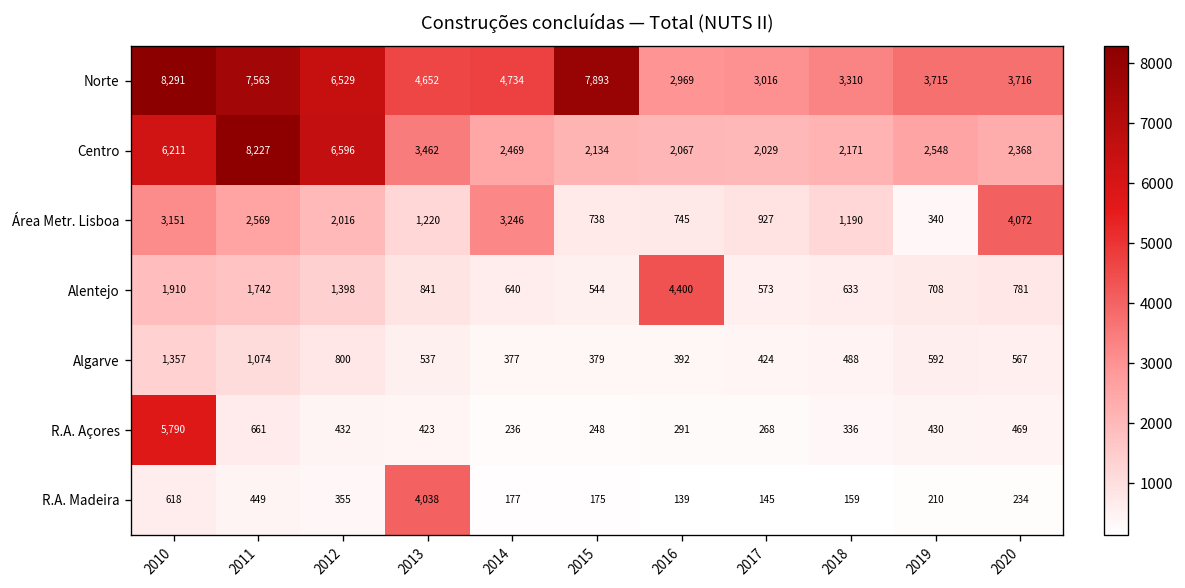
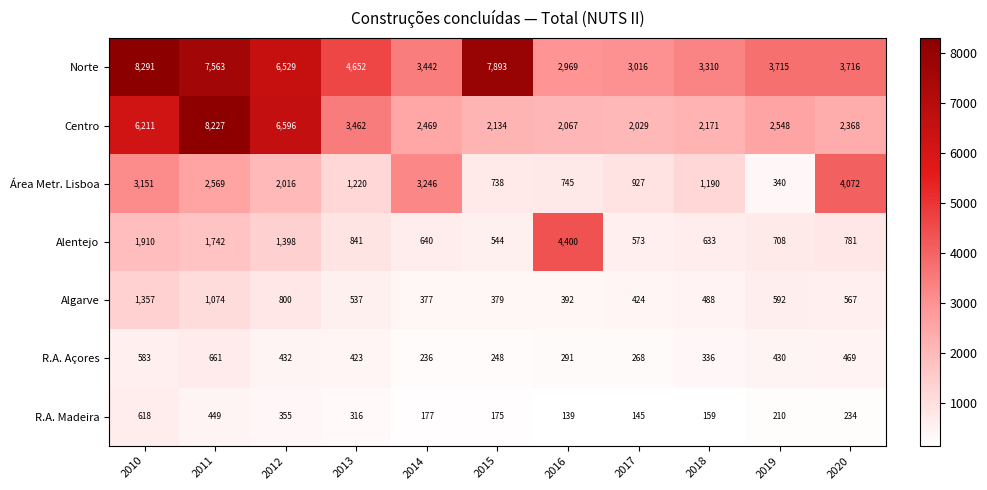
  {
    "Norte": {
      "2010": "8,291",
      "2011": "7,563",
      "2012": "6,529",
      "2013": "4,652",
-     "2014": "4,734",
+     "2014": "3,442",
      "2015": "7,893",
      "2016": "2,969",
      "2017": "3,016",
      "2018": "3,310",
      "2019": "3,715",
      "2020": "3,716"
    },
    "Centro": {
      "2010": "6,211",
      "2011": "8,227",
      "2012": "6,596",
      "2013": "3,462",
      "2014": "2,469",
      "2015": "2,134",
      "2016": "2,067",
      "2017": "2,029",
      "2018": "2,171",
      "2019": "2,548",
      "2020": "2,368"
    },
    "Área Metr. Lisboa": {
      "2010": "3,151",
      "2011": "2,569",
      "2012": "2,016",
      "2013": "1,220",
      "2014": "3,246",
      "2015": "738",
      "2016": "745",
      "2017": "927",
      "2018": "1,190",
      "2019": "340",
      "2020": "4,072"
    },
    "Alentejo": {
      "2010": "1,910",
      "2011": "1,742",
      "2012": "1,398",
      "2013": "841",
      "2014": "640",
      "2015": "544",
      "2016": "4,400",
      "2017": "573",
      "2018": "633",
      "2019": "708",
      "2020": "781"
    },
    "Algarve": {
      "2010": "1,357",
      "2011": "1,074",
      "2012": "800",
      "2013": "537",
      "2014": "377",
      "2015": "379",
      "2016": "392",
      "2017": "424",
      "2018": "488",
      "2019": "592",
      "2020": "567"
    },
    "R.A. Açores": {
-     "2010": "5,790",
+     "2010": "583",
      "2011": "661",
      "2012": "432",
      "2013": "423",
      "2014": "236",
      "2015": "248",
      "2016": "291",
      "2017": "268",
      "2018": "336",
      "2019": "430",
      "2020": "469"
    },
    "R.A. Madeira": {
      "2010": "618",
      "2011": "449",
      "2012": "355",
-     "2013": "4,038",
+     "2013": "316",
      "2014": "177",
      "2015": "175",
      "2016": "139",
      "2017": "145",
      "2018": "159",
      "2019": "210",
      "2020": "234"
    }
  }
